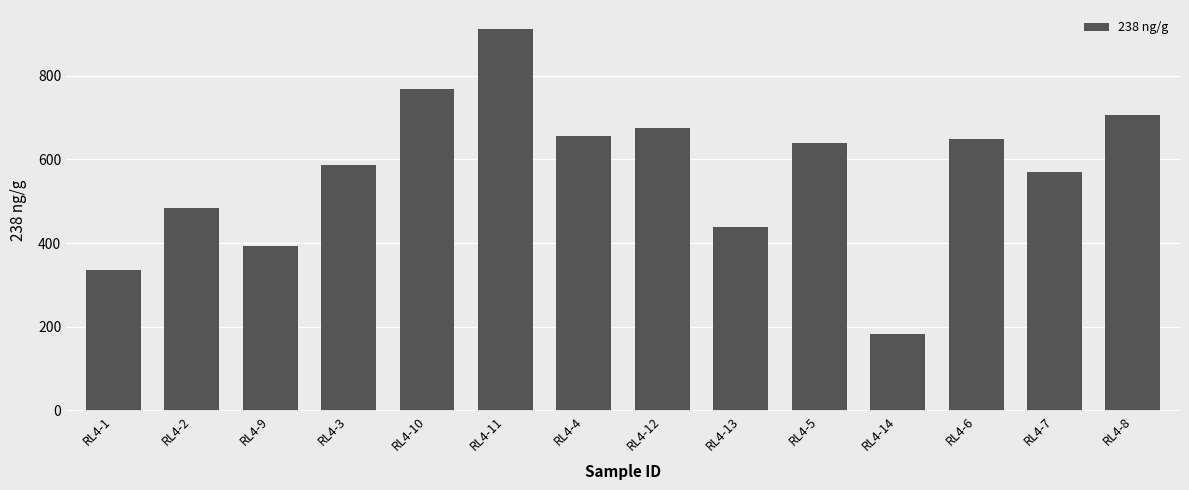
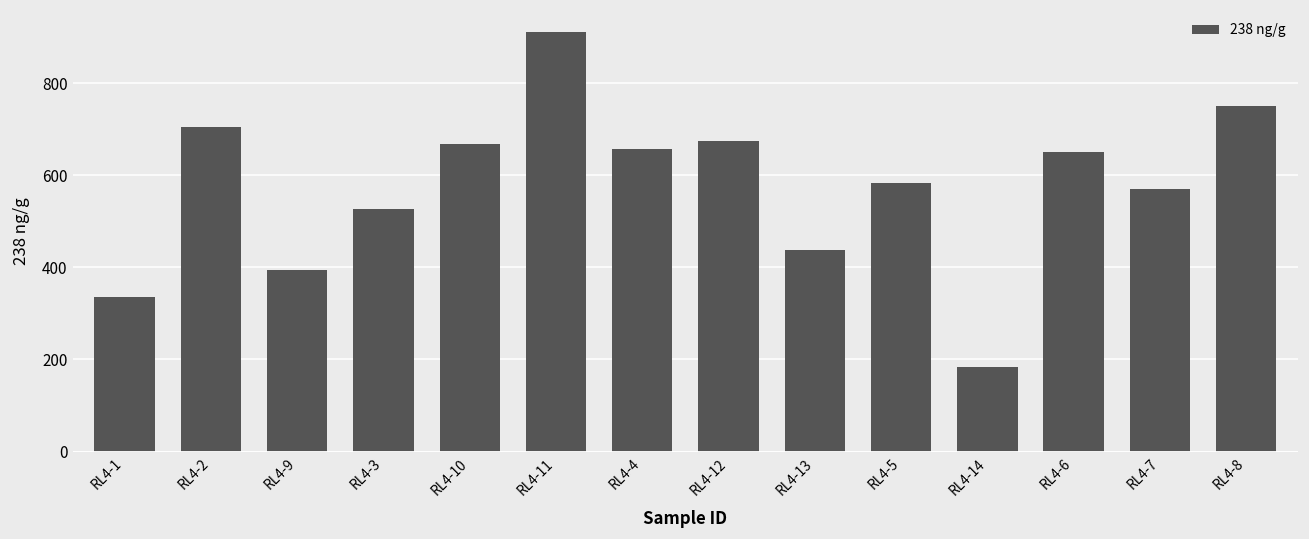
  {
    "RL4-1": 340,
-   "RL4-2": 480,
+   "RL4-2": 700,
    "RL4-9": 390,
-   "RL4-3": 590,
-   "RL4-10": 770,
+   "RL4-3": 530,
+   "RL4-10": 670,
    "RL4-11": 910,
    "RL4-4": 660,
    "RL4-12": 670,
    "RL4-13": 440,
-   "RL4-5": 640,
+   "RL4-5": 580,
    "RL4-14": 180,
    "RL4-6": 650,
    "RL4-7": 570,
-   "RL4-8": 700
+   "RL4-8": 750
  }
